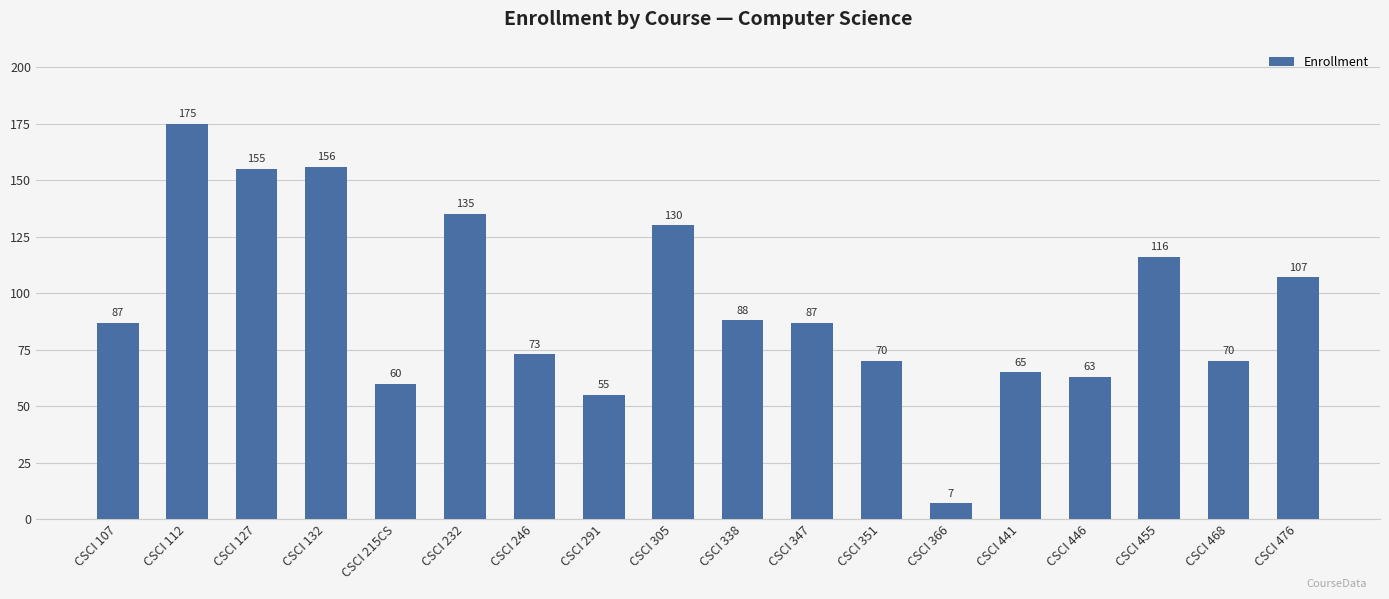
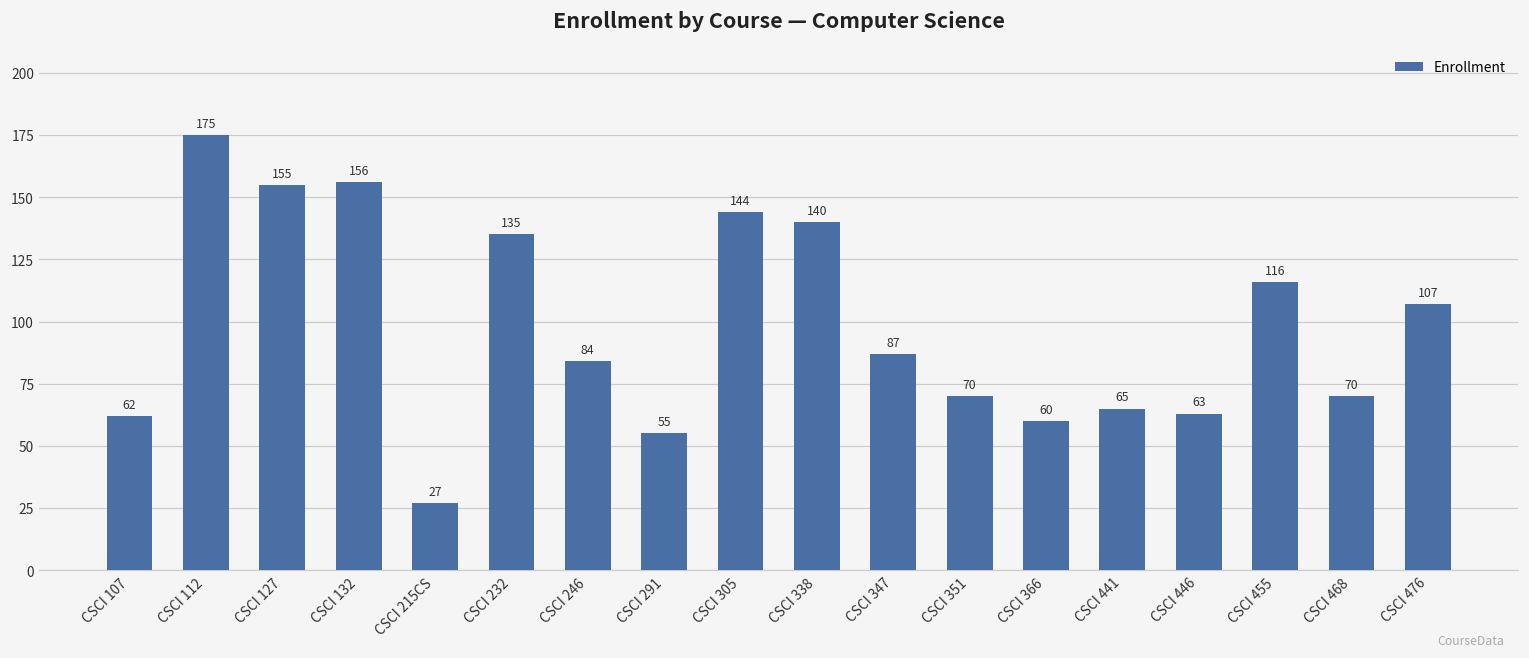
  {
-   "CSCI 107": 87,
+   "CSCI 107": 62,
    "CSCI 112": 175,
    "CSCI 127": 155,
    "CSCI 132": 156,
-   "CSCI 215CS": 60,
+   "CSCI 215CS": 27,
    "CSCI 232": 135,
-   "CSCI 246": 73,
+   "CSCI 246": 84,
    "CSCI 291": 55,
-   "CSCI 305": 130,
-   "CSCI 338": 88,
+   "CSCI 305": 144,
+   "CSCI 338": 140,
    "CSCI 347": 87,
    "CSCI 351": 70,
-   "CSCI 366": 7,
+   "CSCI 366": 60,
    "CSCI 441": 65,
    "CSCI 446": 63,
    "CSCI 455": 116,
    "CSCI 468": 70,
    "CSCI 476": 107
  }
